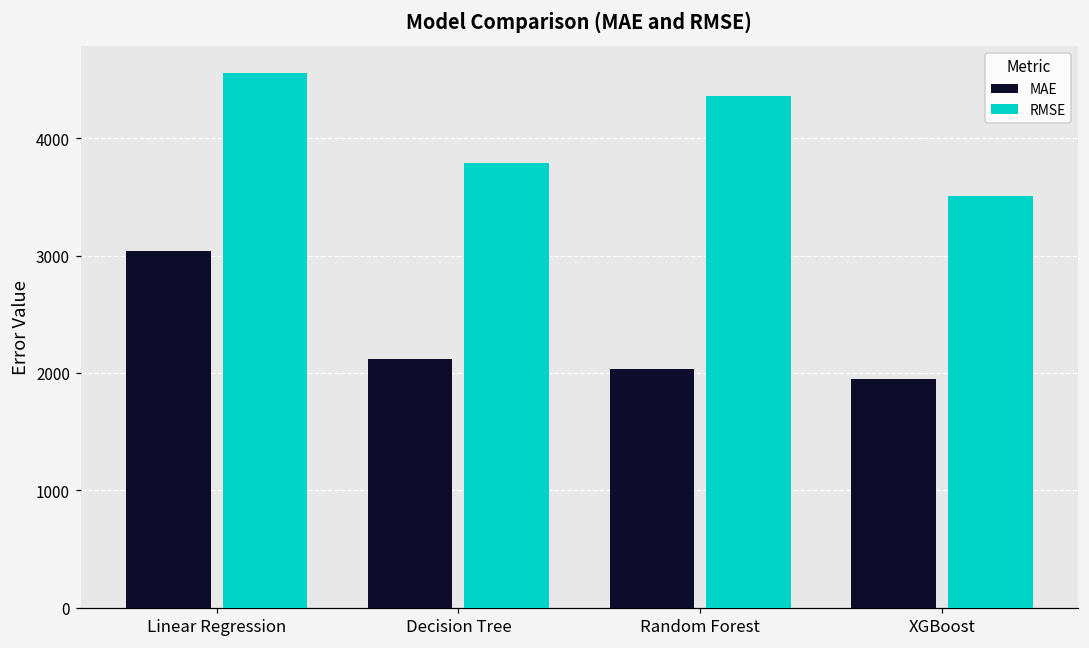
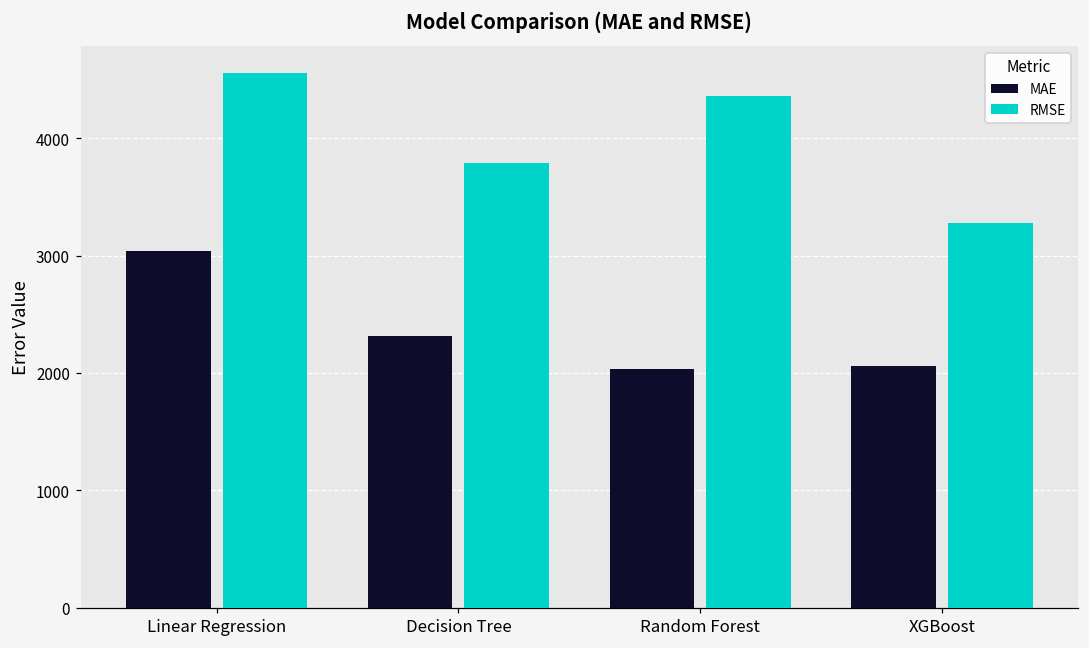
  {
    "MAE": {
      "Linear Regression": 3040,
-     "Decision Tree": 2120,
+     "Decision Tree": 2310,
      "Random Forest": 2030,
-     "XGBoost": 1940
+     "XGBoost": 2060
    },
    "RMSE": {
      "Linear Regression": 4560,
      "Decision Tree": 3780,
      "Random Forest": 4360,
-     "XGBoost": 3510
+     "XGBoost": 3280
    }
  }
